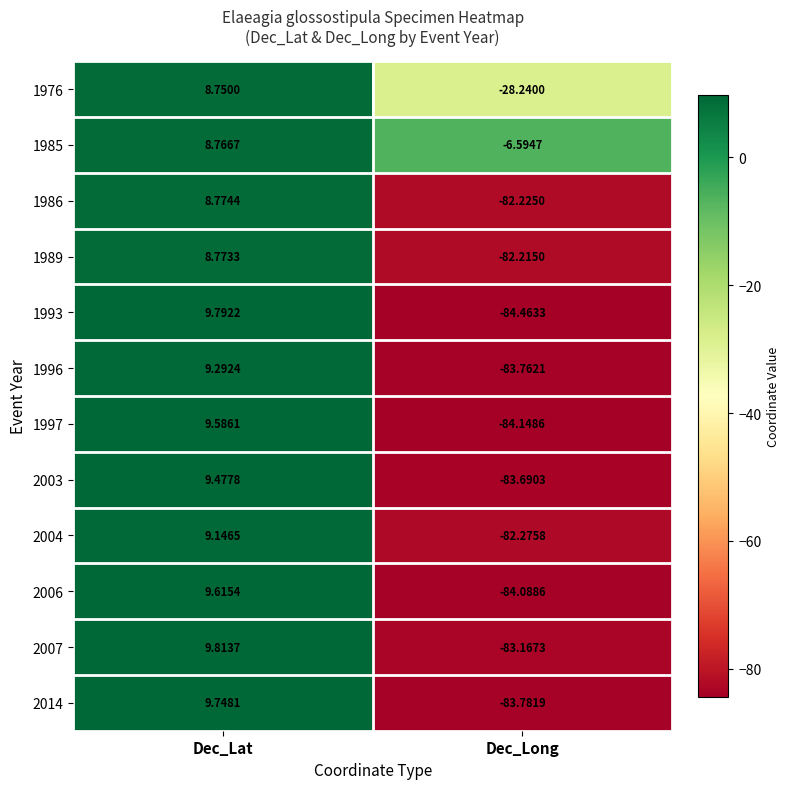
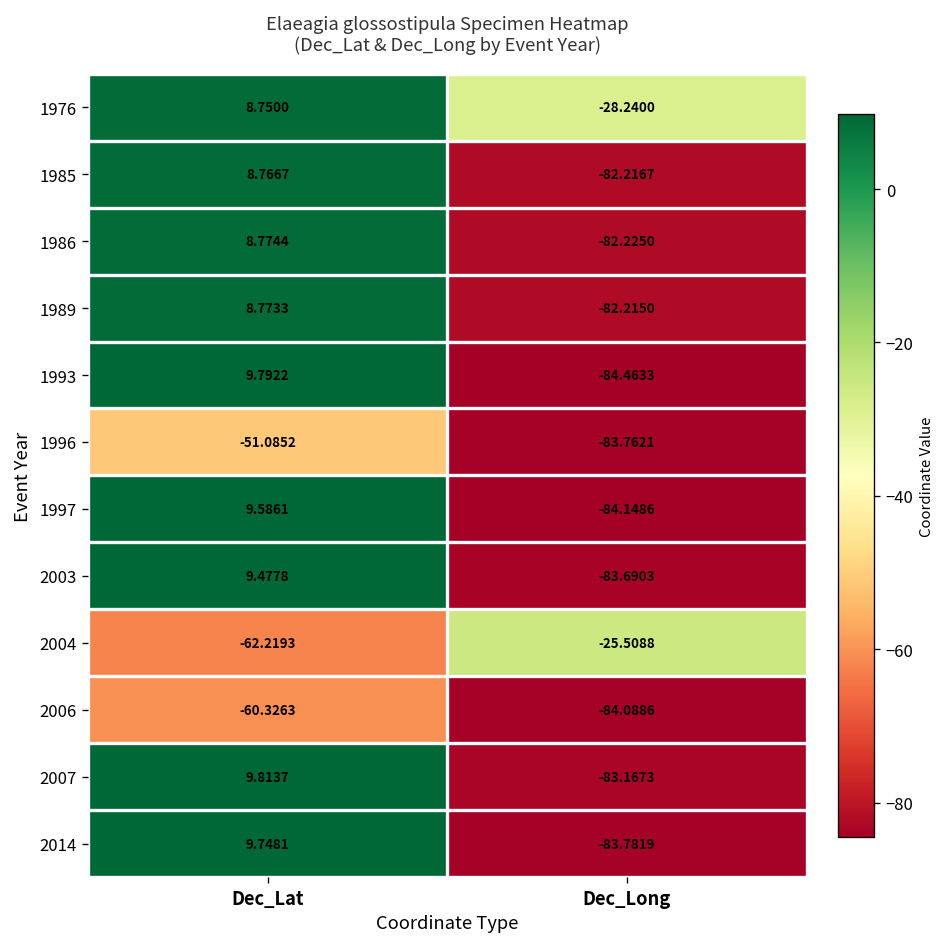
  {
    "1976": {
      "Dec_Lat": 8.7500,
      "Dec_Long": -28.2400
    },
    "1985": {
      "Dec_Lat": 8.7667,
-     "Dec_Long": -6.5947
+     "Dec_Long": -82.2167
    },
    "1986": {
      "Dec_Lat": 8.7744,
      "Dec_Long": -82.2250
    },
    "1989": {
      "Dec_Lat": 8.7733,
      "Dec_Long": -82.2150
    },
    "1993": {
      "Dec_Lat": 9.7922,
      "Dec_Long": -84.4633
    },
    "1996": {
-     "Dec_Lat": 9.2924,
+     "Dec_Lat": -51.0852,
      "Dec_Long": -83.7621
    },
    "1997": {
      "Dec_Lat": 9.5861,
      "Dec_Long": -84.1486
    },
    "2003": {
      "Dec_Lat": 9.4778,
      "Dec_Long": -83.6903
    },
    "2004": {
-     "Dec_Lat": 9.1465,
-     "Dec_Long": -82.2758
+     "Dec_Lat": -62.2193,
+     "Dec_Long": -25.5088
    },
    "2006": {
-     "Dec_Lat": 9.6154,
+     "Dec_Lat": -60.3263,
      "Dec_Long": -84.0886
    },
    "2007": {
      "Dec_Lat": 9.8137,
      "Dec_Long": -83.1673
    },
    "2014": {
      "Dec_Lat": 9.7481,
      "Dec_Long": -83.7819
    }
  }
